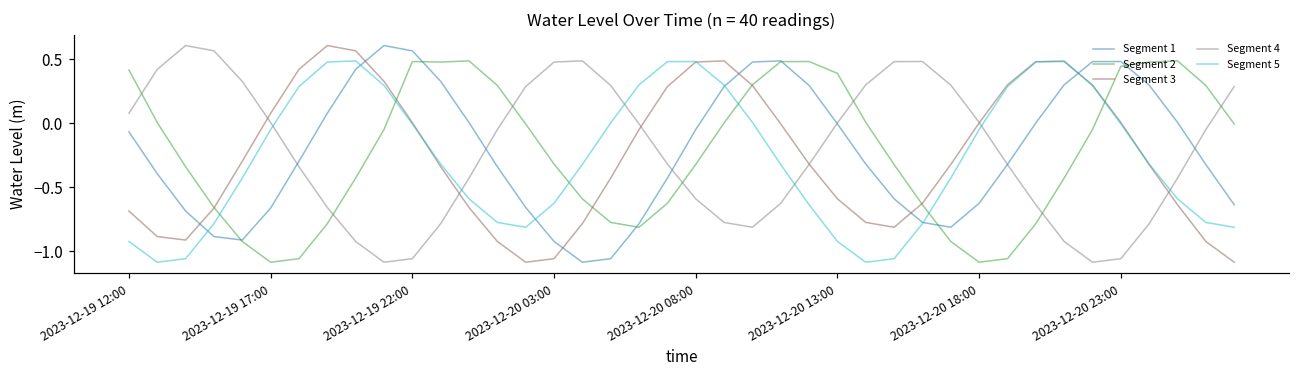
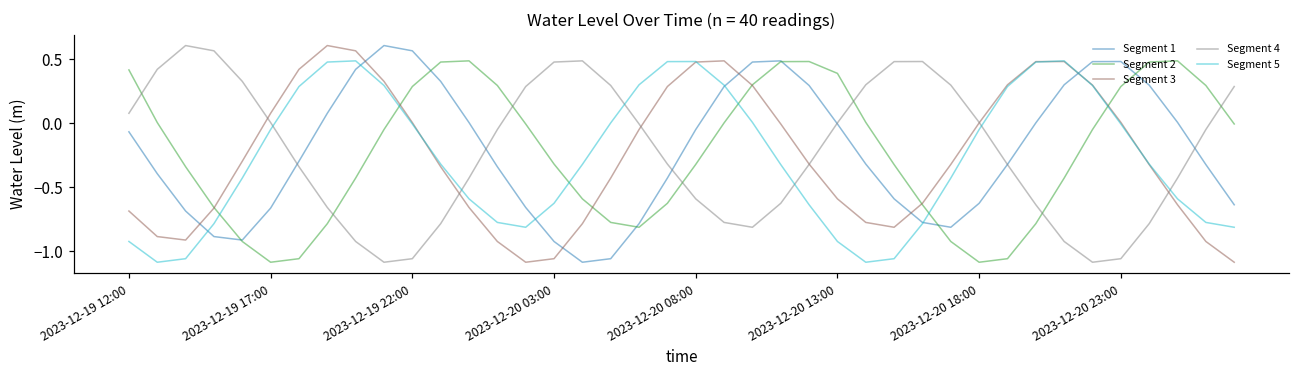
  {
    "Segment 2": {
      "2023-12-19 12:00": 0.42,
      "2023-12-19 17:00": -1.09,
-     "2023-12-19 22:00": 0.48,
+     "2023-12-19 22:00": 0.29,
      "2023-12-20 03:00": -0.32,
      "2023-12-20 08:00": -0.32,
      "2023-12-20 13:00": 0.39,
      "2023-12-20 18:00": -1.09,
-     "2023-12-20 23:00": 0.44
+     "2023-12-20 23:00": 0.29
    }
  }
